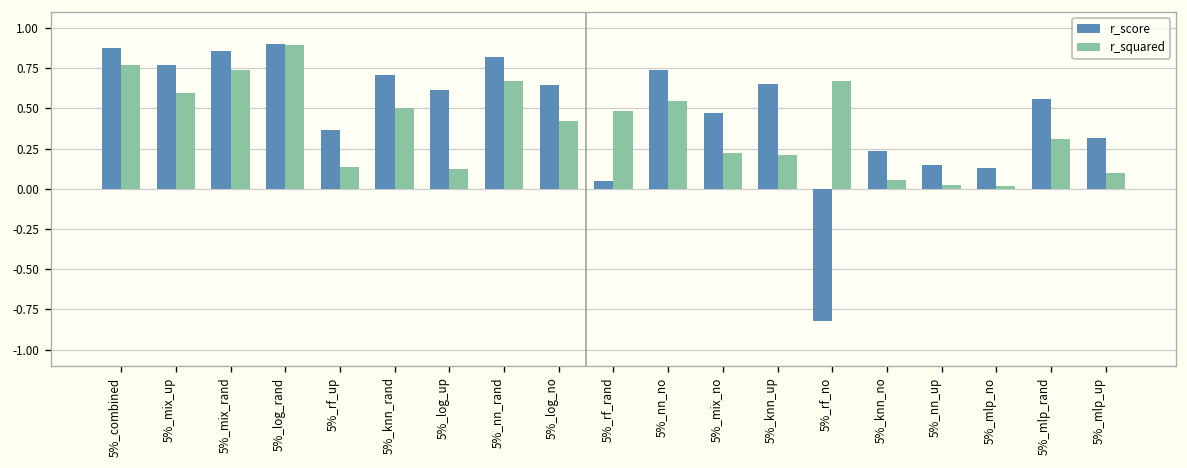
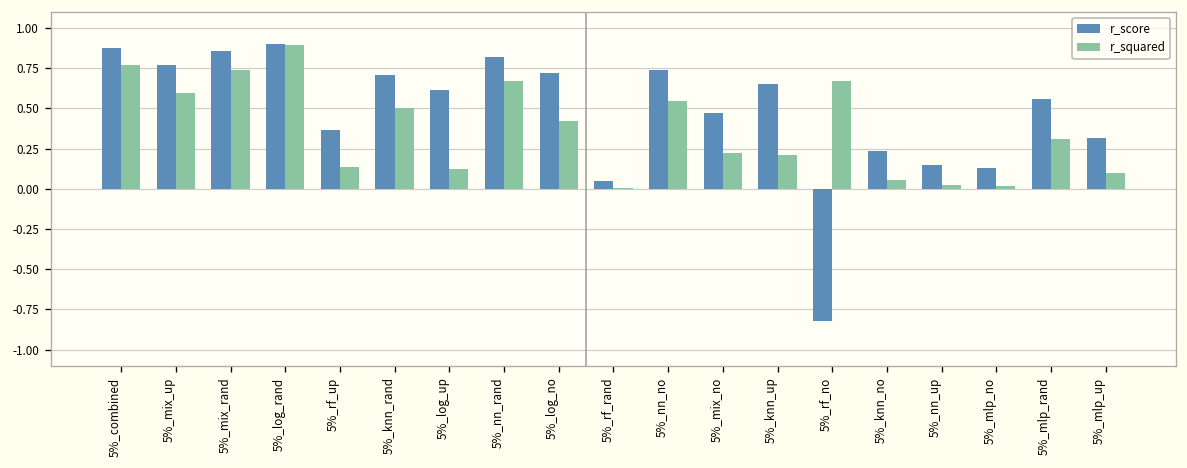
  {
    "r_score": {
      "5%_combined": 0.88,
      "5%_mix_up": 0.77,
      "5%_mix_rand": 0.86,
      "5%_log_rand": 0.90,
      "5%_rf_up": 0.37,
      "5%_knn_rand": 0.71,
      "5%_log_up": 0.62,
      "5%_nn_rand": 0.82,
-     "5%_log_no": 0.65,
+     "5%_log_no": 0.72,
      "5%_rf_rand": 0.05,
      "5%_nn_no": 0.74,
      "5%_mix_no": 0.47,
      "5%_knn_up": 0.65,
      "5%_rf_no": -0.82,
      "5%_knn_no": 0.24,
      "5%_nn_up": 0.15,
      "5%_mlp_no": 0.13,
      "5%_mlp_rand": 0.56,
      "5%_mlp_up": 0.32
    },
    "r_squared": {
      "5%_combined": 0.77,
      "5%_mix_up": 0.60,
      "5%_mix_rand": 0.74,
      "5%_log_rand": 0.89,
      "5%_rf_up": 0.13,
      "5%_knn_rand": 0.50,
      "5%_log_up": 0.13,
      "5%_nn_rand": 0.67,
      "5%_log_no": 0.42,
-     "5%_rf_rand": 0.49,
+     "5%_rf_rand": 0.00,
      "5%_nn_no": 0.55,
      "5%_mix_no": 0.22,
      "5%_knn_up": 0.21,
      "5%_rf_no": 0.67,
      "5%_knn_no": 0.06,
      "5%_nn_up": 0.02,
      "5%_mlp_rand": 0.31,
      "5%_mlp_up": 0.10
    }
  }
